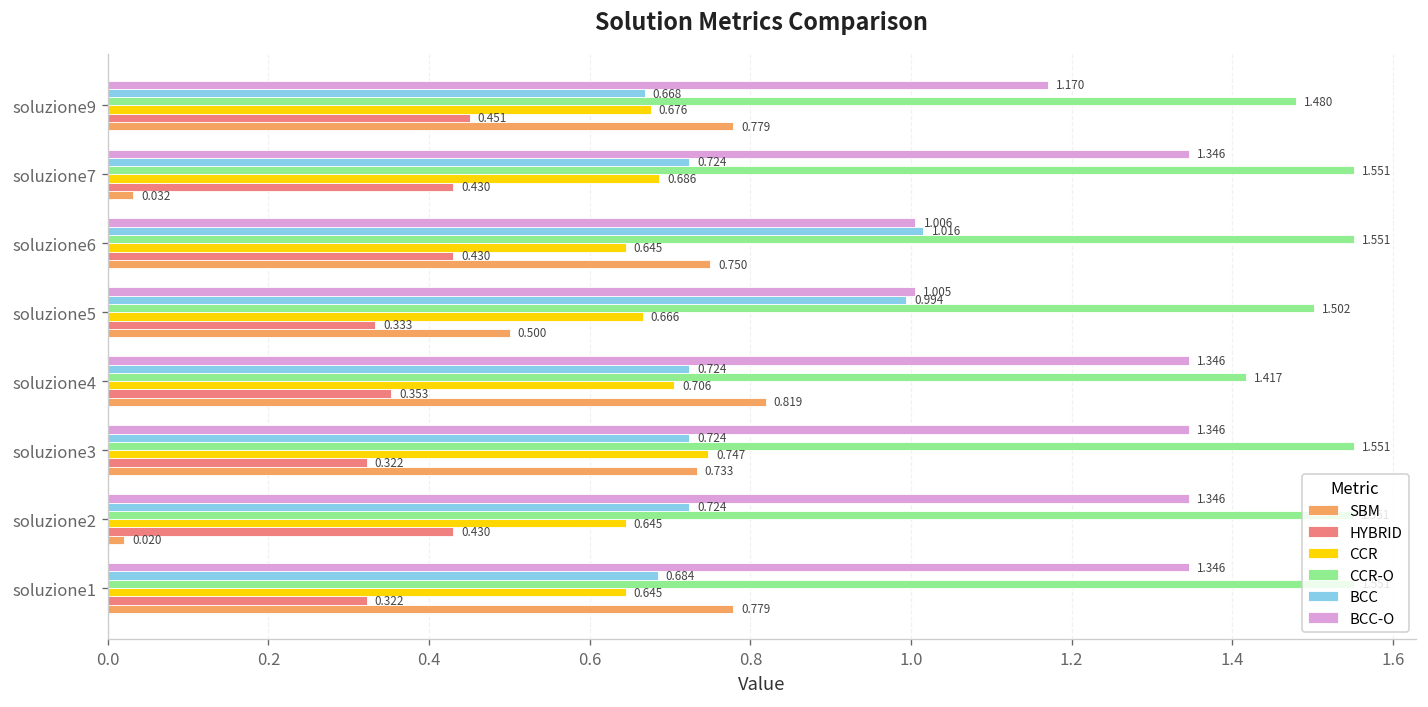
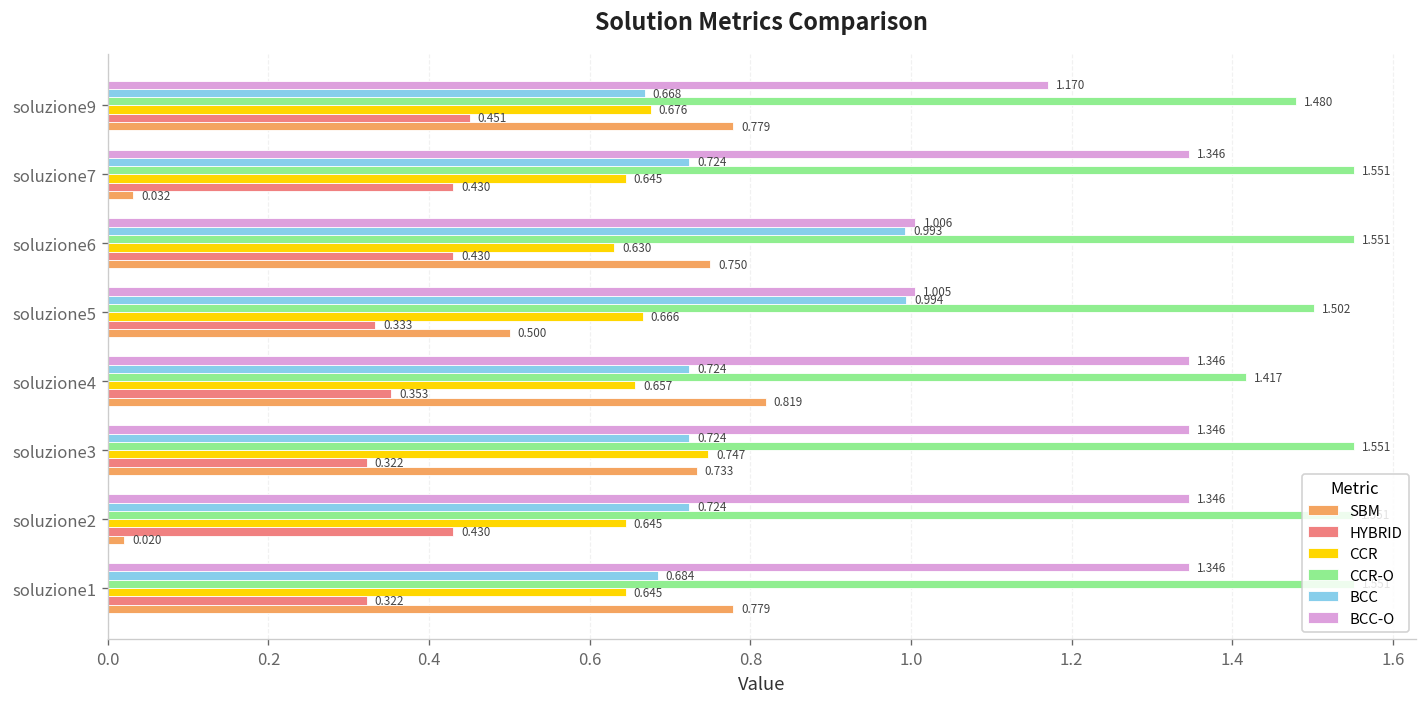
  {
    "CCR": {
      "soluzione9": 0.676,
-     "soluzione7": 0.686,
-     "soluzione6": 0.645,
+     "soluzione7": 0.645,
+     "soluzione6": 0.630,
      "soluzione5": 0.666,
-     "soluzione4": 0.706,
+     "soluzione4": 0.657,
      "soluzione3": 0.747,
      "soluzione2": 0.645,
      "soluzione1": 0.645
    },
    "CCR-O": {
      "soluzione9": 1.480,
      "soluzione7": 1.551,
      "soluzione6": 1.551,
      "soluzione5": 1.502,
      "soluzione4": 1.417,
      "soluzione3": 1.551
    },
    "BCC": {
      "soluzione9": 0.668,
      "soluzione7": 0.724,
-     "soluzione6": 1.016,
+     "soluzione6": 0.993,
      "soluzione4": 0.724,
      "soluzione3": 0.724,
      "soluzione2": 0.724,
      "soluzione1": 0.684
    },
    "BCC-O": {
      "soluzione9": 1.170,
      "soluzione7": 1.346,
      "soluzione4": 1.346,
      "soluzione3": 1.346,
      "soluzione2": 1.346,
      "soluzione1": 1.346
    }
  }
